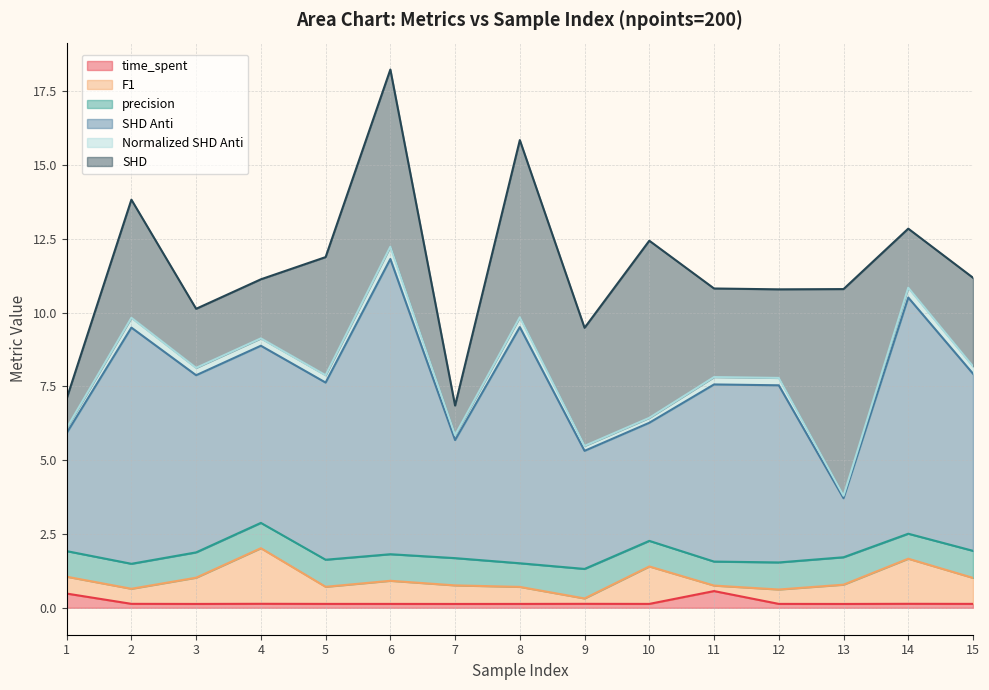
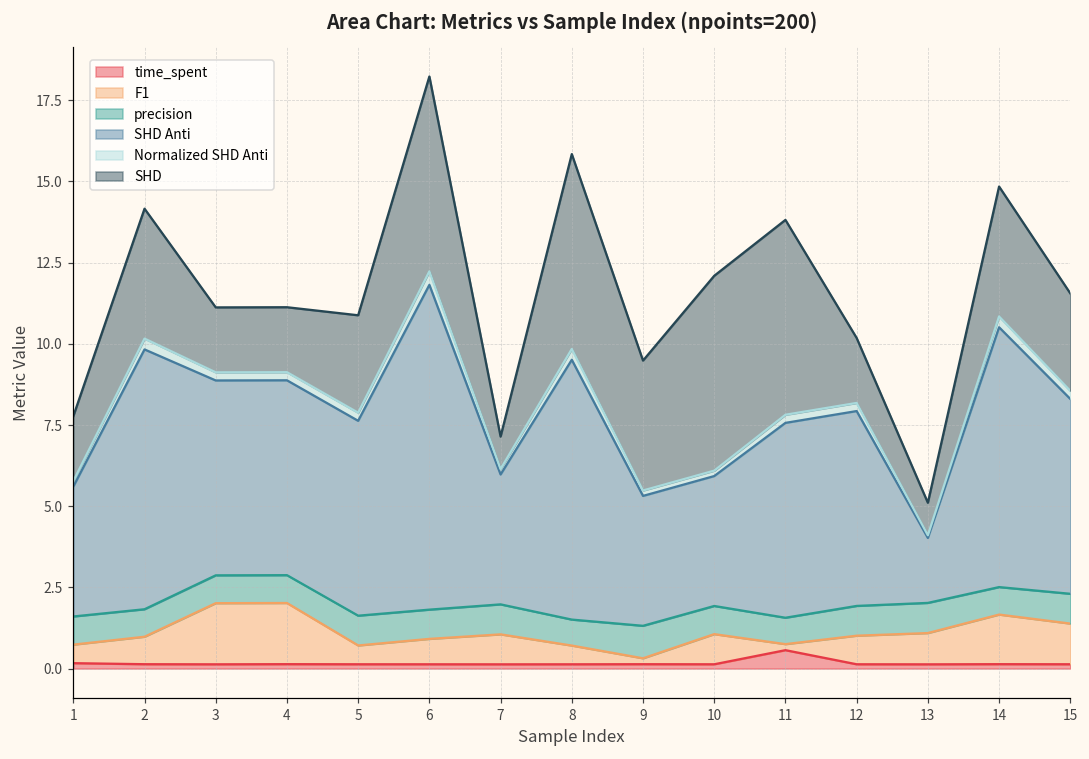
  {
    "time_spent": {
-     "1": 0.5,
+     "1": 0.2,
      "2": 0.1,
      "3": 0.1,
      "4": 0.1,
      "5": 0.1,
      "6": 0.1,
      "7": 0.1,
      "8": 0.1,
      "9": 0.1,
      "10": 0.1,
      "11": 0.6,
      "12": 0.1,
      "13": 0.1,
      "14": 0.1,
      "15": 0.1
    },
    "F1": {
      "1": 0.6,
-     "2": 0.5,
-     "3": 0.9,
+     "2": 0.8,
+     "3": 1.9,
      "4": 1.9,
      "5": 0.6,
      "6": 0.8,
-     "7": 0.6,
+     "7": 0.9,
      "8": 0.6,
      "9": 0.2,
-     "10": 1.3,
+     "10": 0.9,
      "11": 0.2,
-     "12": 0.5,
-     "13": 0.7,
+     "12": 0.9,
+     "13": 1.0,
      "14": 1.5,
-     "15": 0.9
+     "15": 1.3
    },
    "Normalized SHD Anti": {
      "1": 0.2,
      "2": 0.3,
      "3": 0.3,
      "4": 0.3,
      "5": 0.3,
      "6": 0.4,
      "7": 0.2,
      "8": 0.3,
      "9": 0.2,
      "10": 0.2,
      "11": 0.3,
      "12": 0.3,
      "14": 0.3,
      "15": 0.3
    },
    "SHD": {
-     "1": 1,
+     "1": 2,
      "2": 4,
      "3": 2,
      "4": 2,
-     "5": 4,
+     "5": 3,
      "6": 6,
      "7": 1,
      "8": 6,
      "9": 4,
      "10": 6,
-     "11": 3,
-     "12": 3,
-     "13": 7,
-     "14": 2,
+     "11": 6,
+     "12": 2,
+     "13": 1,
+     "14": 4,
      "15": 3
    }
  }
